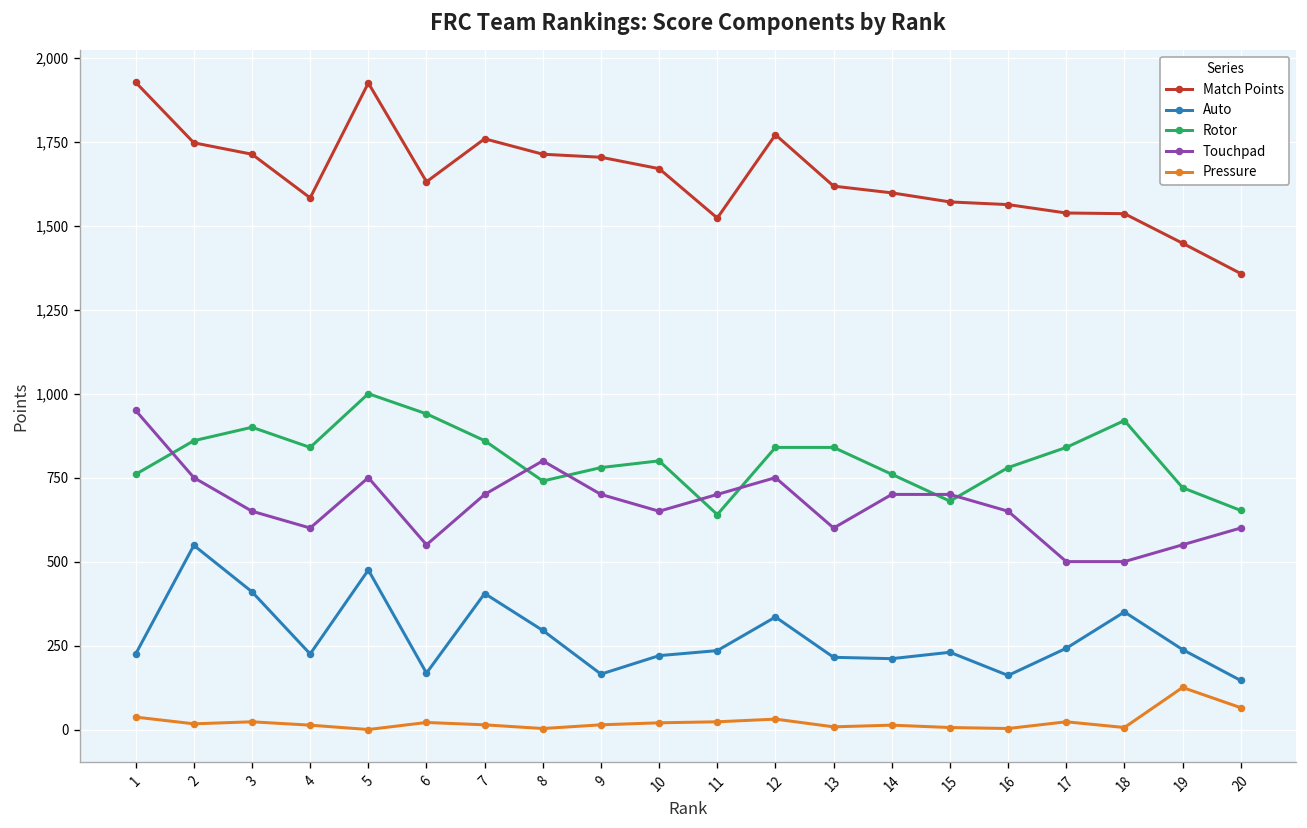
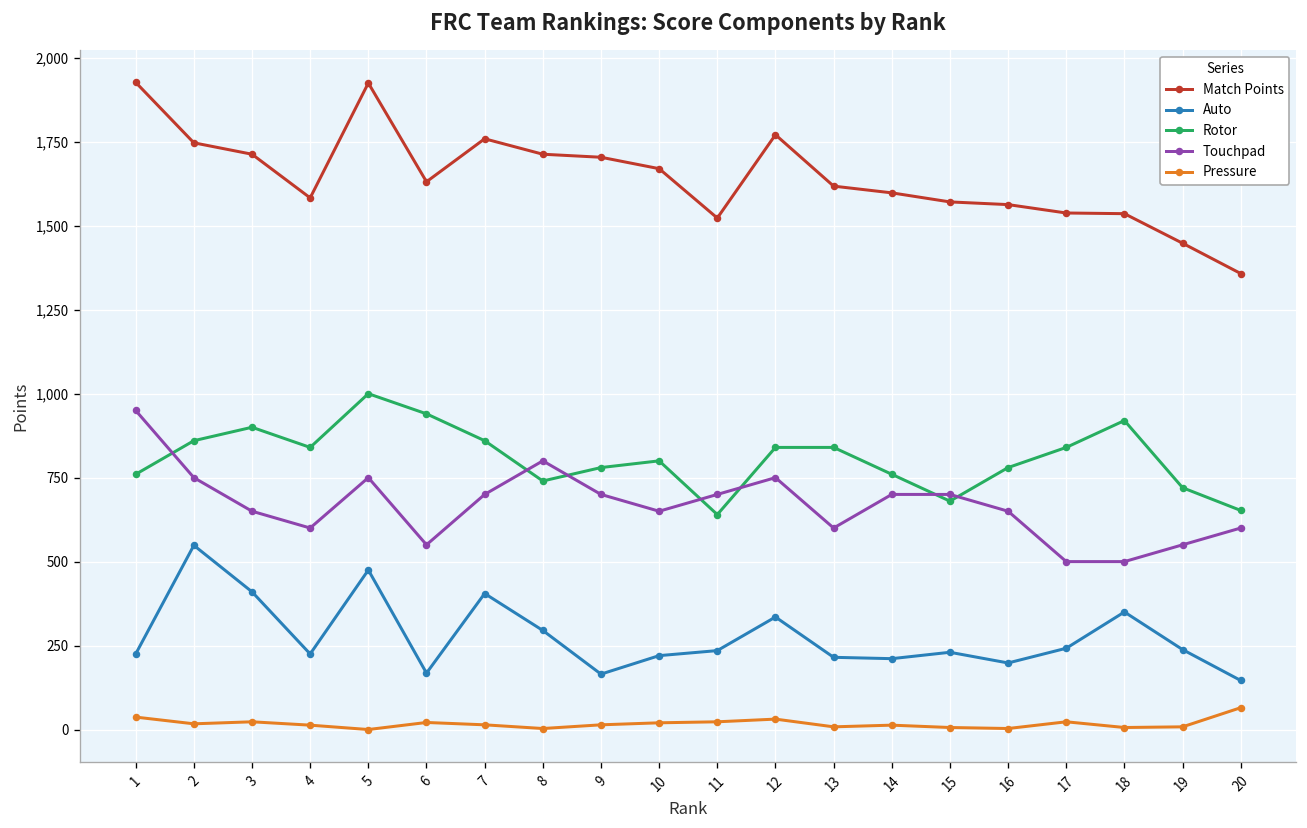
  {
    "Match Points": {
      "1": "1,930",
      "2": "1,750",
      "3": "1,710",
      "4": "1,580",
      "5": "1,930",
      "6": "1,630",
      "7": "1,760",
      "8": "1,710",
      "9": "1,700",
      "10": "1,670",
      "11": "1,520",
      "12": "1,770",
      "13": "1,620",
      "14": "1,600",
      "15": "1,570",
      "16": "1,560",
      "17": "1,540",
      "18": "1,540",
      "19": "1,450",
      "20": "1,360"
    },
    "Auto": {
      "1": "230",
      "2": "550",
      "3": "410",
      "4": "230",
      "5": "480",
      "6": "170",
      "7": "410",
      "8": "300",
      "9": "170",
      "10": "220",
      "11": "240",
      "12": "340",
      "13": "220",
      "14": "210",
      "15": "230",
-     "16": "160",
+     "16": "200",
      "17": "240",
      "18": "350",
      "19": "240",
      "20": "150"
    },
    "Rotor": {
      "1": "760",
      "2": "860",
      "3": "900",
      "4": "840",
      "5": "1,000",
      "6": "940",
      "7": "860",
      "8": "740",
      "9": "780",
      "10": "800",
      "11": "640",
      "12": "840",
      "13": "840",
      "14": "760",
      "15": "680",
      "16": "780",
      "17": "840",
      "18": "920",
      "19": "720",
      "20": "650"
    },
    "Touchpad": {
      "1": "950",
      "2": "750",
      "3": "650",
      "4": "600",
      "5": "750",
      "6": "550",
      "7": "700",
      "8": "800",
      "9": "700",
      "10": "650",
      "11": "700",
      "12": "750",
      "13": "600",
      "14": "700",
      "15": "700",
      "16": "650",
      "17": "500",
      "18": "500",
      "19": "550",
      "20": "600"
    },
    "Pressure": {
      "1": "40",
      "2": "20",
      "3": "20",
      "4": "10",
      "5": "0",
      "6": "20",
      "7": "10",
      "8": "0",
      "9": "10",
      "10": "20",
      "11": "20",
      "12": "30",
      "13": "10",
      "14": "10",
      "15": "10",
      "16": "0",
      "17": "20",
      "18": "10",
-     "19": "130",
+     "19": "10",
      "20": "70"
    }
  }
